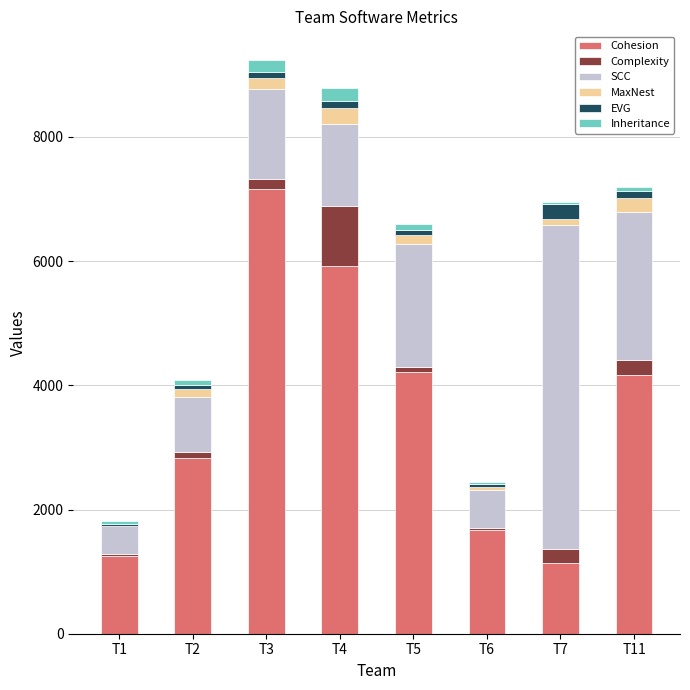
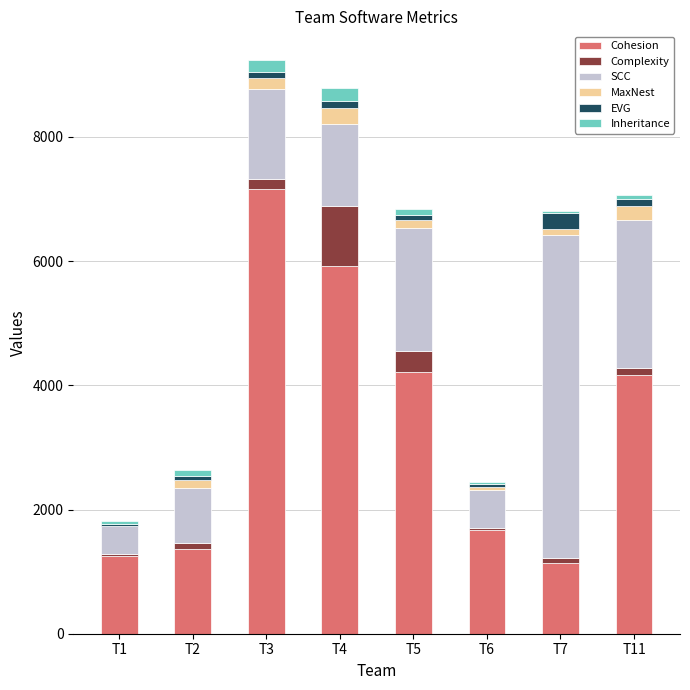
  {
    "Cohesion": {
      "T1": 1200,
-     "T2": 2800,
+     "T2": 1400,
      "T3": 7200,
      "T4": 5900,
      "T5": 4200,
      "T6": 1700,
      "T7": 1100,
      "T11": 4200
    },
    "Complexity": {
      "T2": 100,
      "T3": 200,
      "T4": 1000,
-     "T5": 100,
-     "T7": 200,
-     "T11": 200
+     "T5": 300,
+     "T7": 100,
+     "T11": 100
    },
    "SCC": {
      "T1": 400,
      "T2": 900,
      "T3": 1400,
      "T4": 1300,
      "T5": 2000,
      "T6": 600,
      "T7": 5200,
      "T11": 2400
    },
    "MaxNest": {
      "T1": 0,
      "T2": 100,
      "T3": 200,
      "T4": 300,
      "T5": 100,
      "T6": 100,
      "T7": 100,
      "T11": 200
    },
    "EVG": {
      "T2": 100,
      "T3": 100,
      "T4": 100,
      "T5": 100,
      "T7": 300,
      "T11": 100
    },
    "Inheritance": {
      "T2": 100,
      "T3": 200,
      "T4": 200,
      "T5": 100,
      "T11": 100
    }
  }
